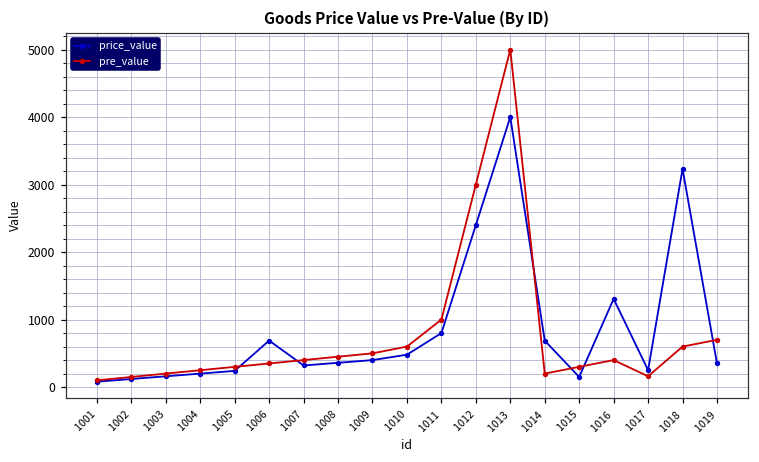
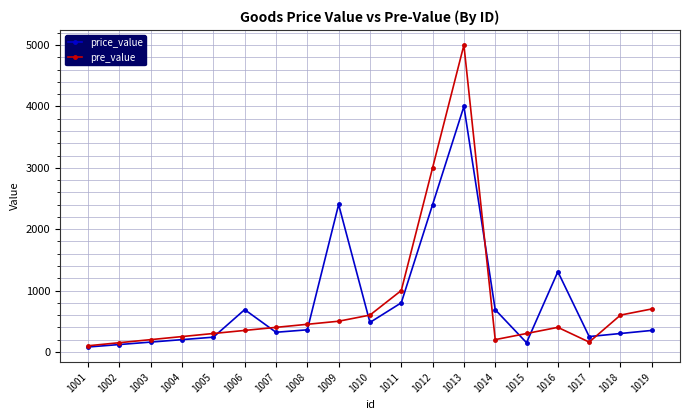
  {
    "price_value": {
      "1004": 200,
      "1005": 200,
      "1006": 700,
      "1007": 300,
      "1008": 400,
-     "1009": 400,
+     "1009": 2400,
      "1010": 500,
      "1011": 800,
      "1012": 2400,
      "1013": 4000,
      "1014": 700,
      "1015": 200,
      "1016": 1300,
      "1017": 300,
-     "1018": 3200,
+     "1018": 300,
      "1019": 400
    },
    "pre_value": {
      "1004": 300,
      "1005": 300,
      "1006": 400,
      "1007": 400,
      "1008": 500,
      "1009": 500,
      "1010": 600,
      "1011": 1000,
      "1012": 3000,
      "1013": 5000,
      "1014": 200,
      "1015": 300,
      "1016": 400,
      "1017": 200,
      "1018": 600,
      "1019": 700
    }
  }
